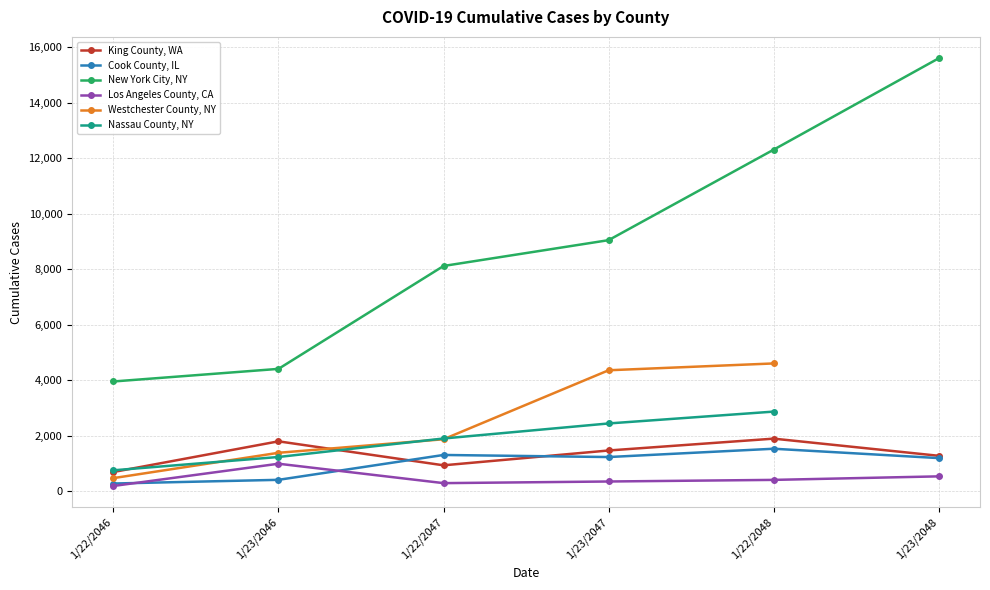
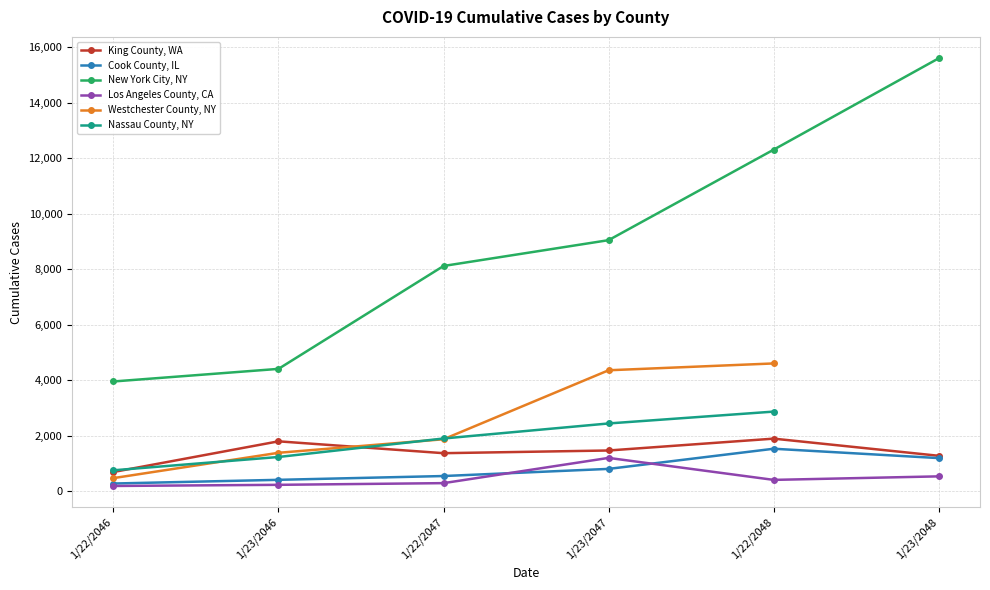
  {
    "King County, WA": {
      "1/23/2046": "1,800",
-     "1/22/2047": "900",
+     "1/22/2047": "1,400",
      "1/23/2047": "1,500",
      "1/22/2048": "1,900"
    },
    "Cook County, IL": {
      "1/23/2046": "400",
-     "1/22/2047": "1,300",
-     "1/23/2047": "1,200",
+     "1/22/2047": "500",
+     "1/23/2047": "800",
      "1/22/2048": "1,500"
    },
    "Los Angeles County, CA": {
-     "1/23/2046": "1,000",
+     "1/23/2046": "200",
      "1/22/2047": "300",
-     "1/23/2047": "400",
+     "1/23/2047": "1,200",
      "1/22/2048": "400",
      "1/23/2048": "500"
    },
    "Westchester County, NY": {
      "1/22/2046": "500",
      "1/23/2046": "1,400",
      "1/23/2047": "4,400",
      "1/22/2048": "4,600"
    }
  }
